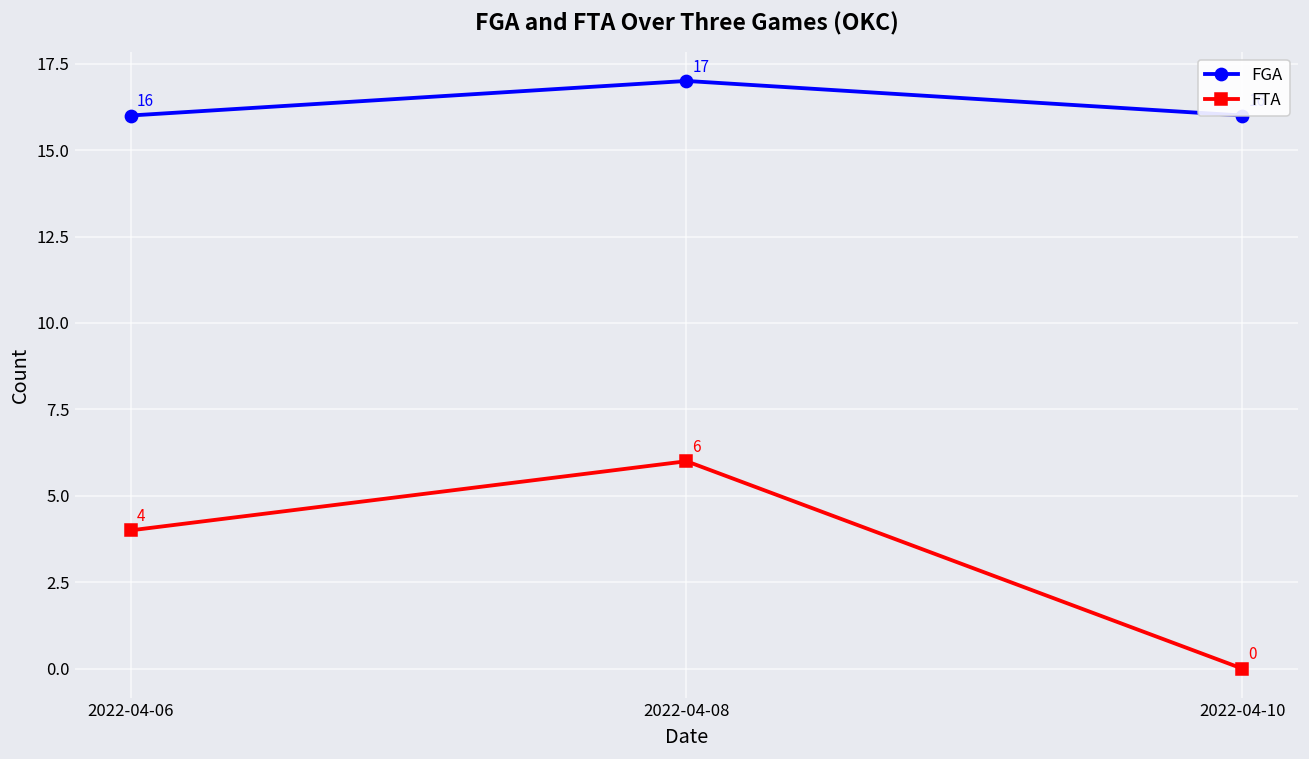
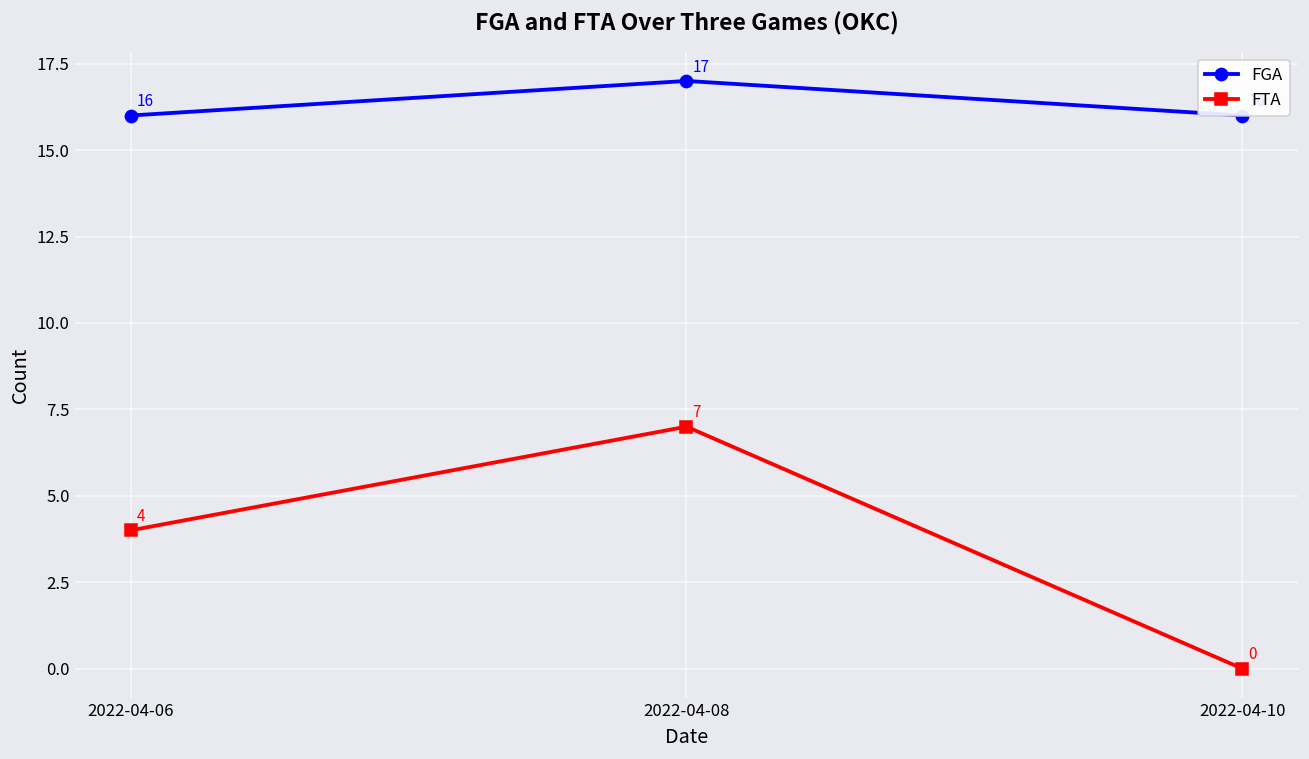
  {
    "FGA": {
      "2022-04-06": 16,
      "2022-04-08": 17
    },
    "FTA": {
      "2022-04-06": 4,
-     "2022-04-08": 6,
+     "2022-04-08": 7,
      "2022-04-10": 0
    }
  }
